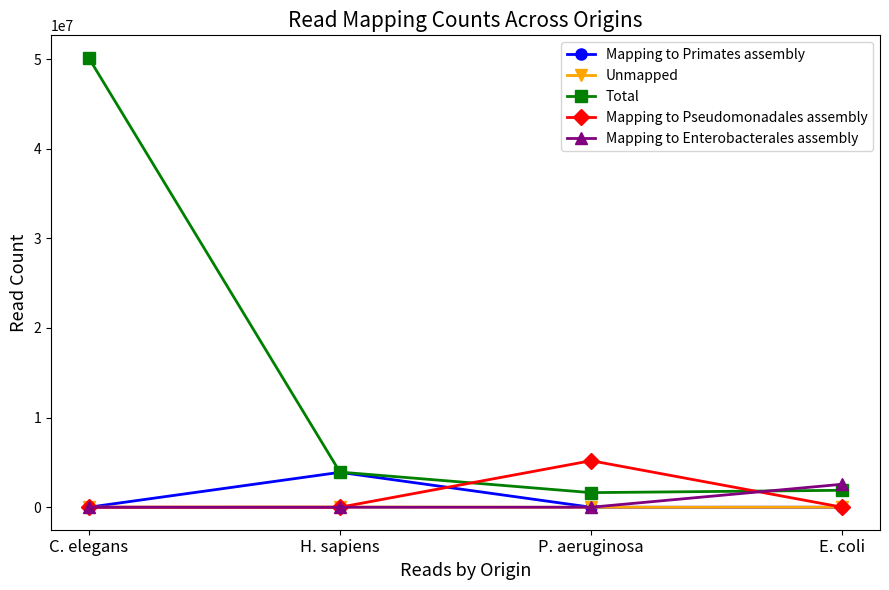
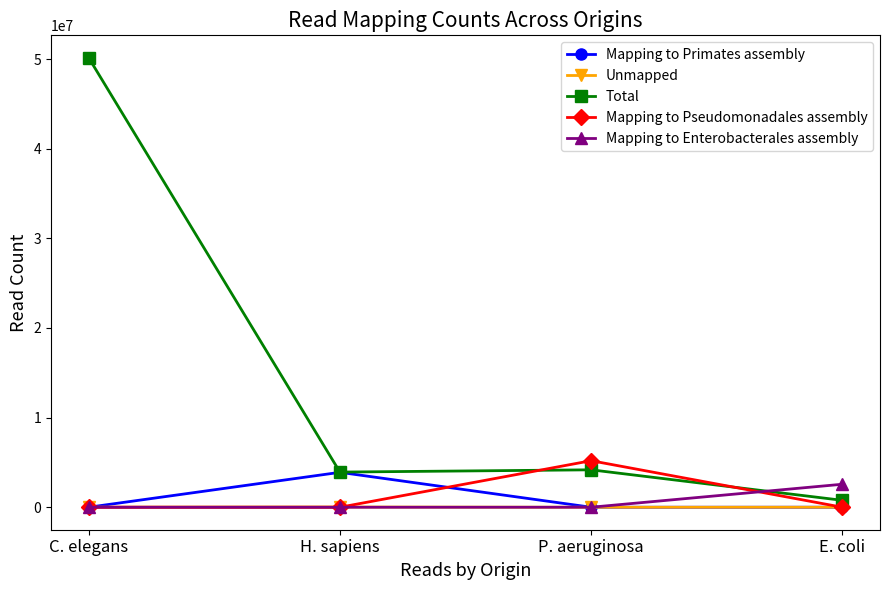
  {
    "Total": {
      "C. elegans": 50000000,
-     "P. aeruginosa": 2000000,
-     "E. coli": 2000000
+     "P. aeruginosa": 4000000,
+     "E. coli": 1000000
    },
    "Mapping to Pseudomonadales assembly": {
      "P. aeruginosa": 5000000
    },
    "Mapping to Enterobacterales assembly": {
      "E. coli": 3000000
    }
  }
